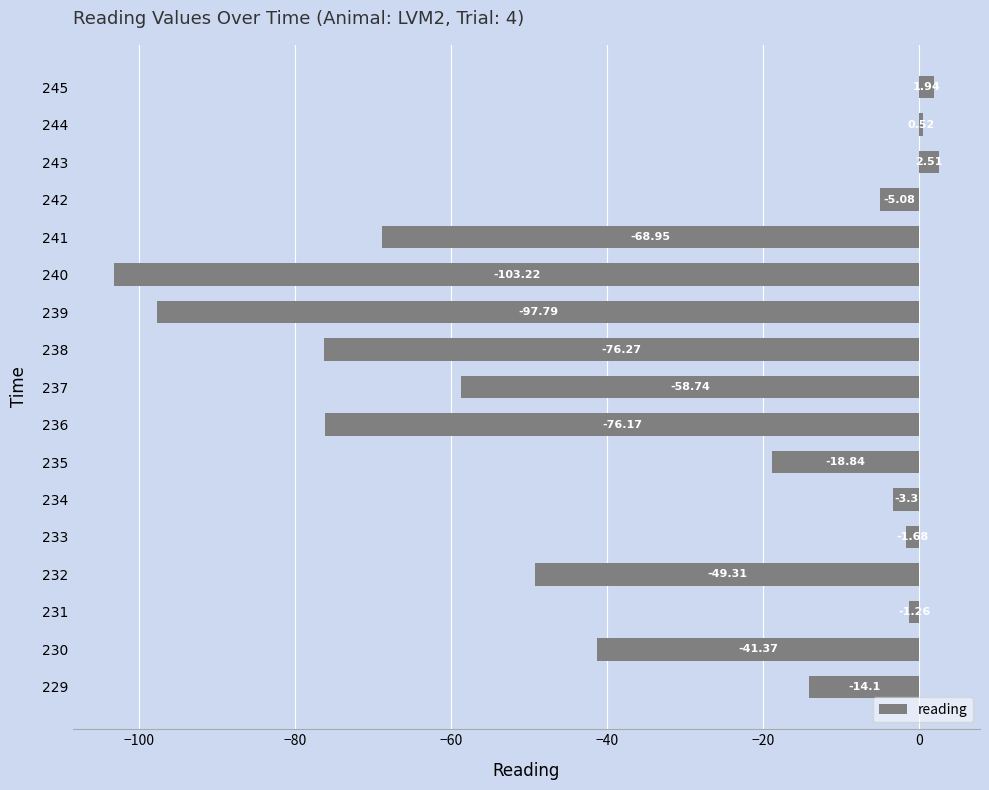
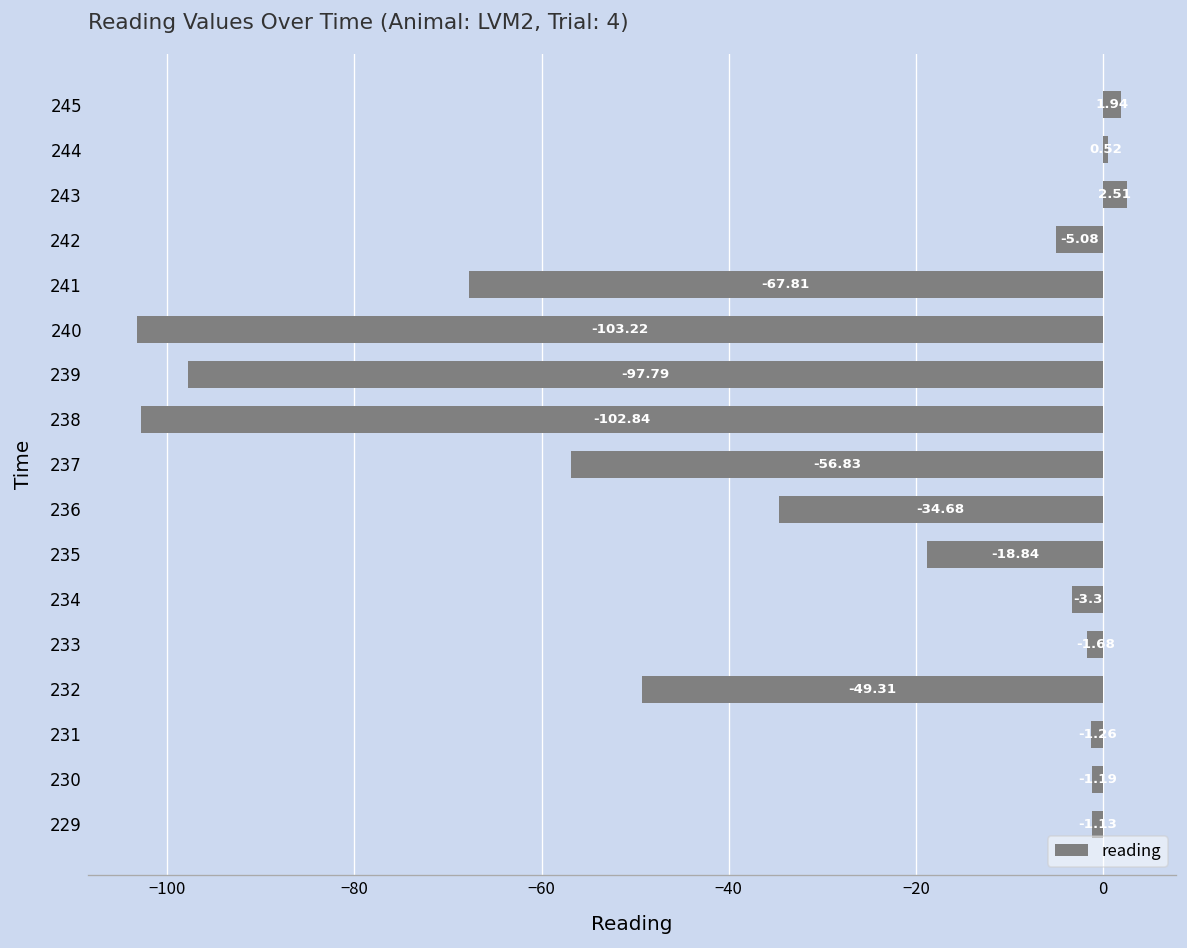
  {
    "245": 1.94,
    "244": 0.52,
    "243": 2.51,
    "242": -5.08,
-   "241": -68.95,
+   "241": -67.81,
    "240": -103.22,
    "239": -97.79,
-   "238": -76.27,
-   "237": -58.74,
-   "236": -76.17,
+   "238": -102.84,
+   "237": -56.83,
+   "236": -34.68,
    "235": -18.84,
    "234": -3.3,
    "233": -1.68,
    "232": -49.31,
    "231": -1.26,
-   "230": -41.37,
-   "229": -14.1
+   "230": -1.19,
+   "229": -1.13
  }
